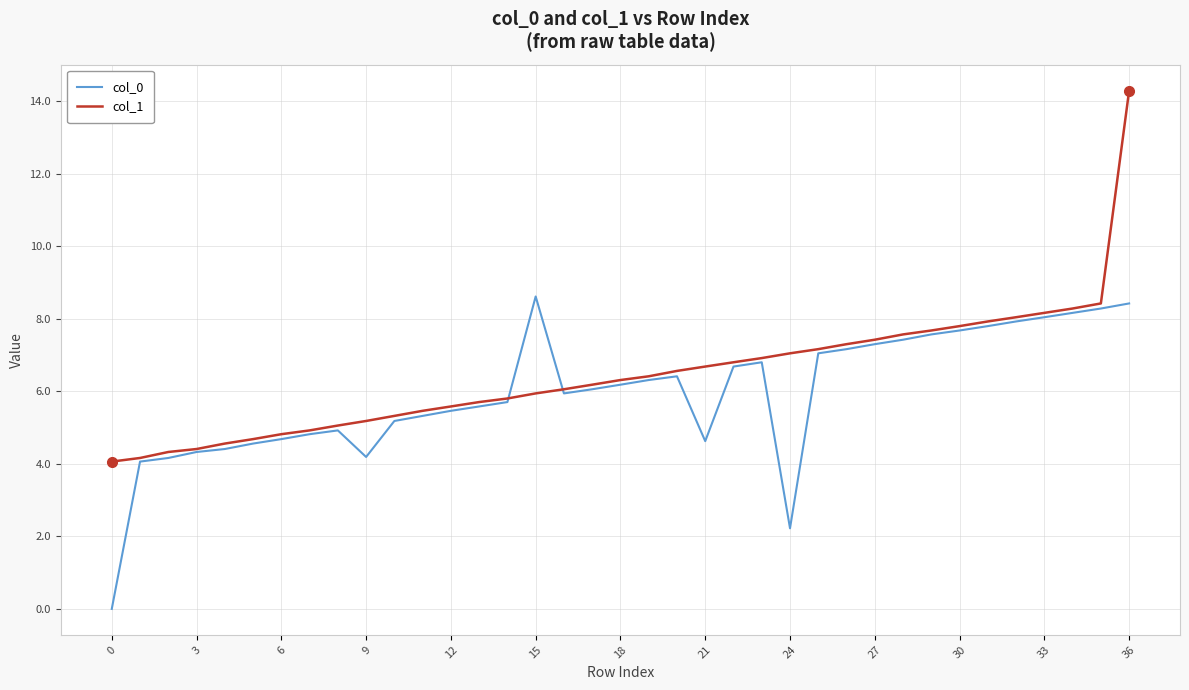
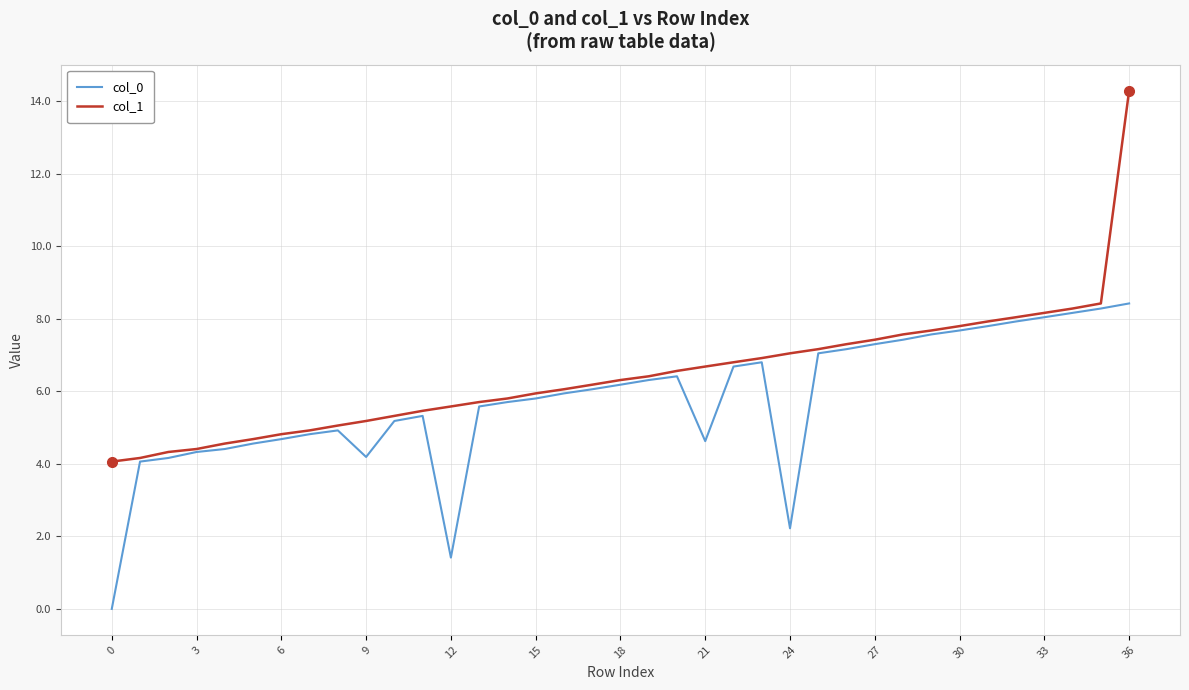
  {
    "col_0": {
      "0": 0.0,
      "3": 4.3,
      "6": 4.7,
      "9": 4.2,
-     "12": 5.5,
-     "15": 8.6,
+     "12": 1.4,
+     "15": 5.8,
      "18": 6.2,
      "21": 4.6,
      "24": 2.2,
      "27": 7.3,
      "30": 7.7,
      "33": 8.0,
      "36": 8.4
    }
  }
